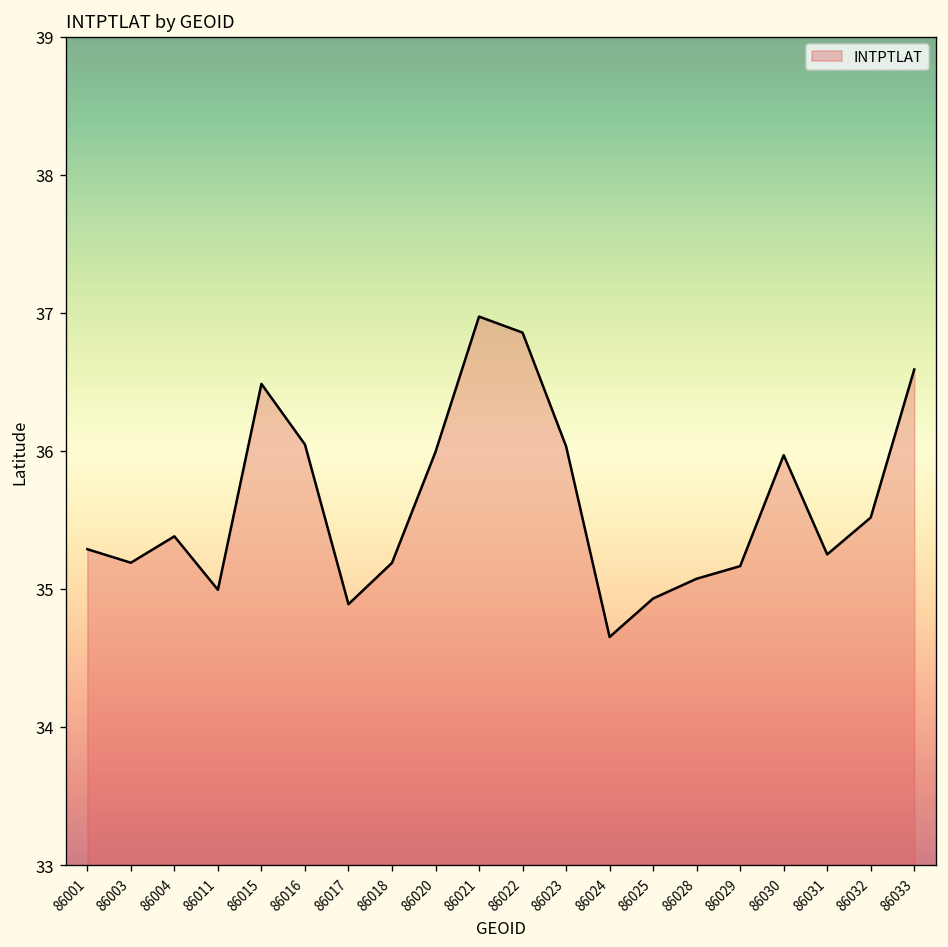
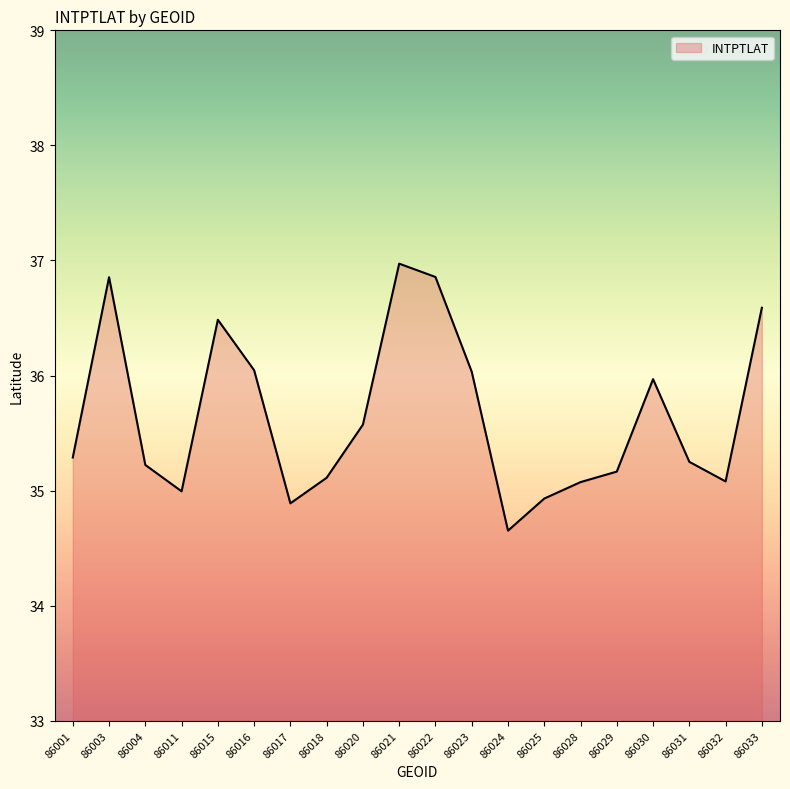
  {
    "86001": 35.29,
-   "86003": 35.19,
-   "86004": 35.38,
+   "86003": 36.85,
+   "86004": 35.22,
    "86011": 34.99,
    "86015": 36.48,
    "86016": 36.05,
    "86017": 34.89,
-   "86018": 35.19,
-   "86020": 35.99,
+   "86018": 35.11,
+   "86020": 35.57,
    "86021": 36.97,
    "86022": 36.86,
    "86023": 36.03,
    "86024": 34.65,
    "86025": 34.93,
    "86028": 35.07,
    "86029": 35.17,
    "86030": 35.97,
    "86031": 35.25,
-   "86032": 35.52,
+   "86032": 35.08,
    "86033": 36.59
  }
